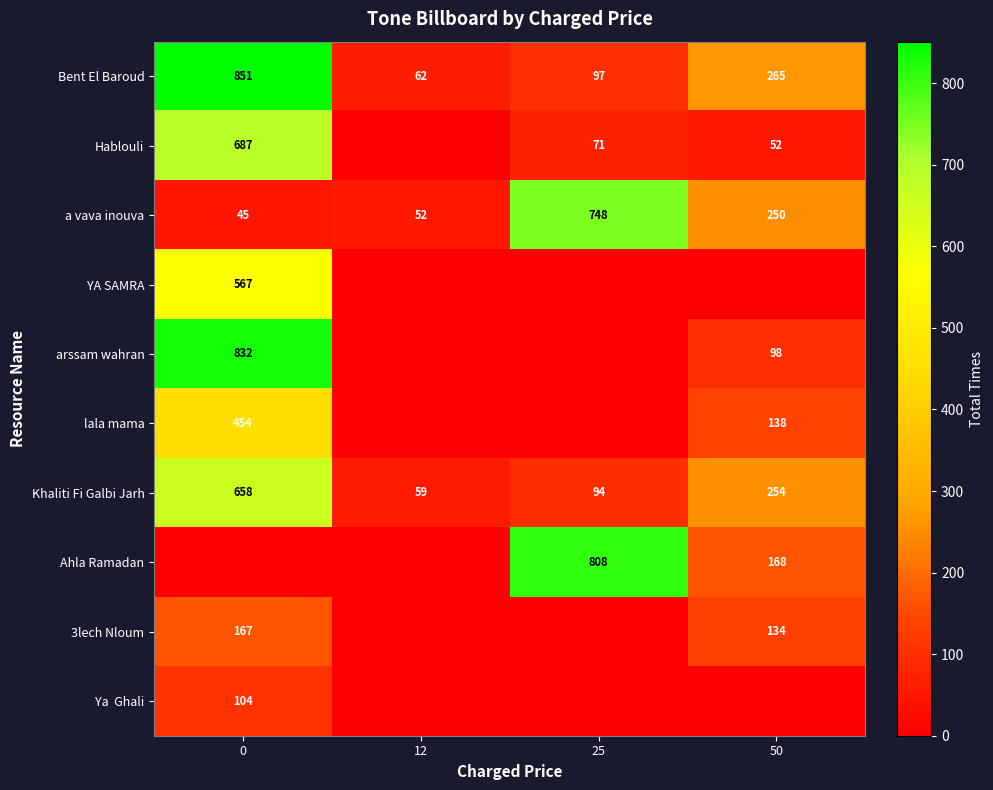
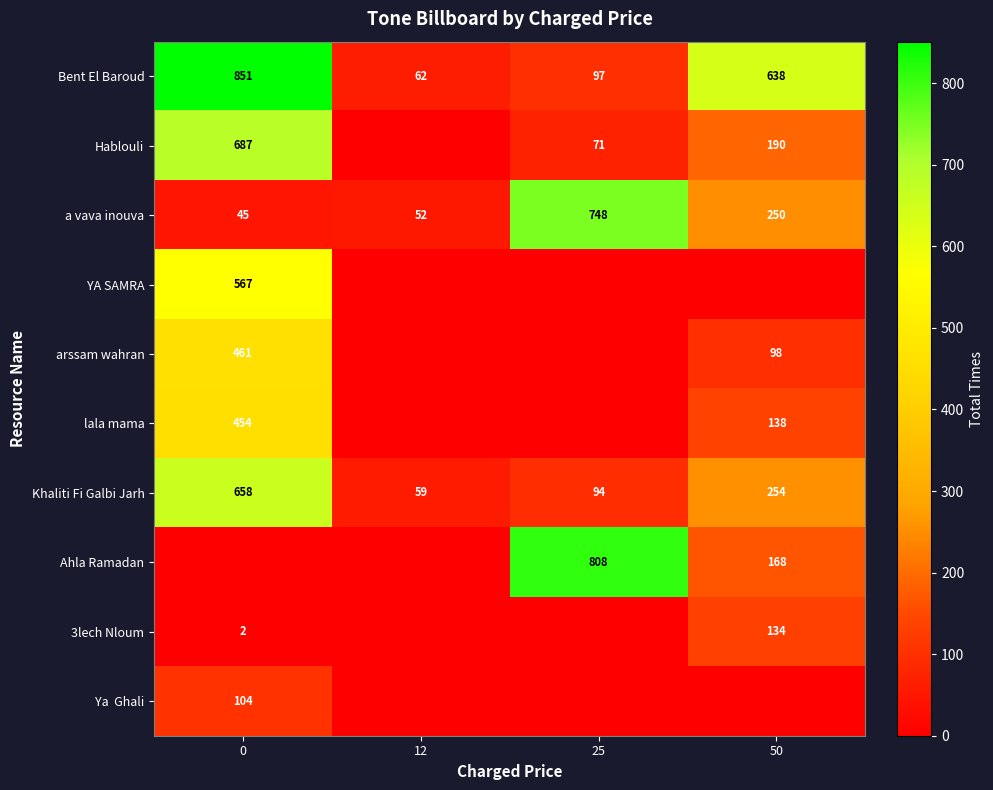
  {
    "Bent El Baroud": {
      "0": 851,
      "12": 62,
      "25": 97,
-     "50": 265
+     "50": 638
    },
    "Hablouli": {
      "0": 687,
      "25": 71,
-     "50": 52
+     "50": 190
    },
    "a vava inouva": {
      "0": 45,
      "12": 52,
      "25": 748,
      "50": 250
    },
    "YA SAMRA": {
      "0": 567
    },
    "arssam wahran": {
-     "0": 832,
+     "0": 461,
      "50": 98
    },
    "lala mama": {
      "0": 454,
      "50": 138
    },
    "Khaliti Fi Galbi Jarh": {
      "0": 658,
      "12": 59,
      "25": 94,
      "50": 254
    },
    "Ahla Ramadan": {
      "25": 808,
      "50": 168
    },
    "3lech Nloum": {
-     "0": 167,
+     "0": 2,
      "50": 134
    },
    "Ya Ghali": {
      "0": 104
    }
  }
